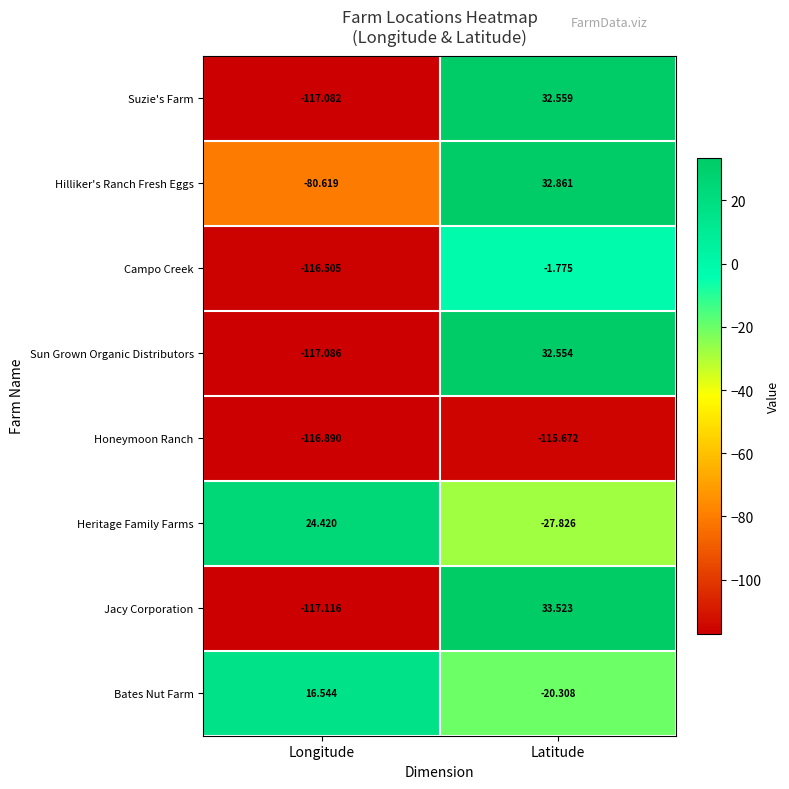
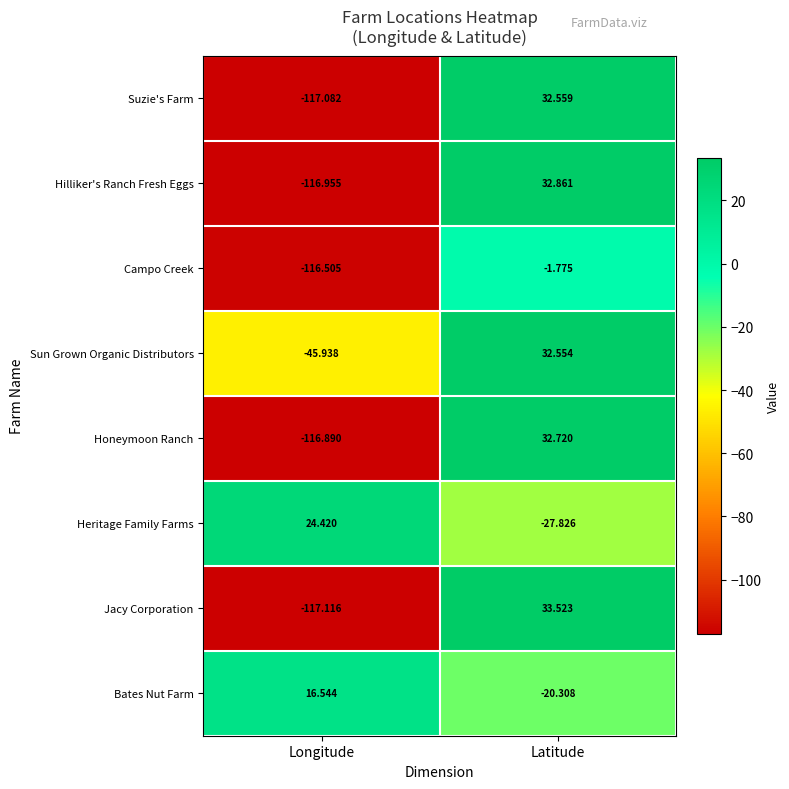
  {
    "Suzie's Farm": {
      "Longitude": -117.082,
      "Latitude": 32.559
    },
    "Hilliker's Ranch Fresh Eggs": {
-     "Longitude": -80.619,
+     "Longitude": -116.955,
      "Latitude": 32.861
    },
    "Campo Creek": {
      "Longitude": -116.505,
      "Latitude": -1.775
    },
    "Sun Grown Organic Distributors": {
-     "Longitude": -117.086,
+     "Longitude": -45.938,
      "Latitude": 32.554
    },
    "Honeymoon Ranch": {
      "Longitude": -116.890,
-     "Latitude": -115.672
+     "Latitude": 32.720
    },
    "Heritage Family Farms": {
      "Longitude": 24.420,
      "Latitude": -27.826
    },
    "Jacy Corporation": {
      "Longitude": -117.116,
      "Latitude": 33.523
    },
    "Bates Nut Farm": {
      "Longitude": 16.544,
      "Latitude": -20.308
    }
  }
